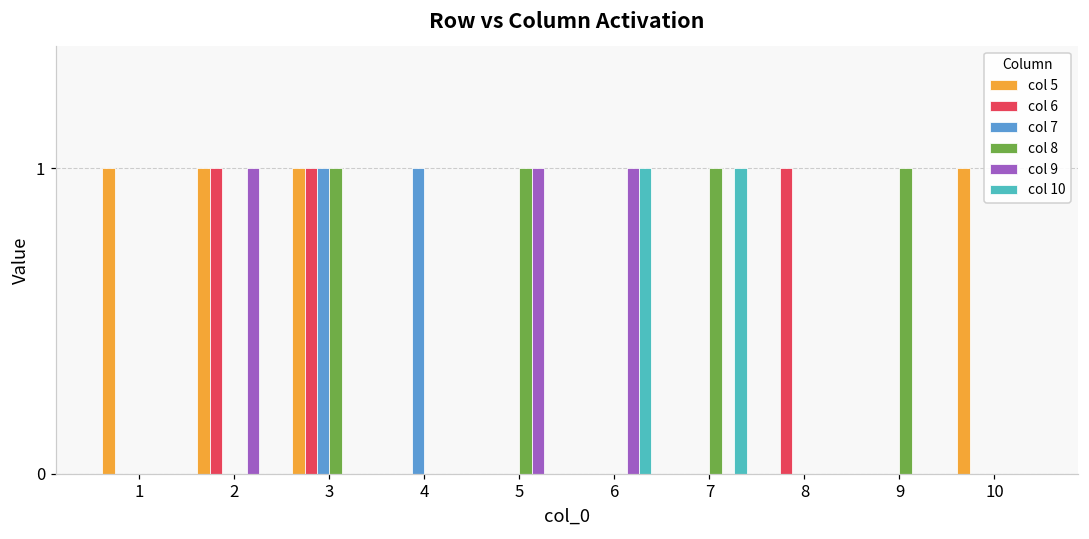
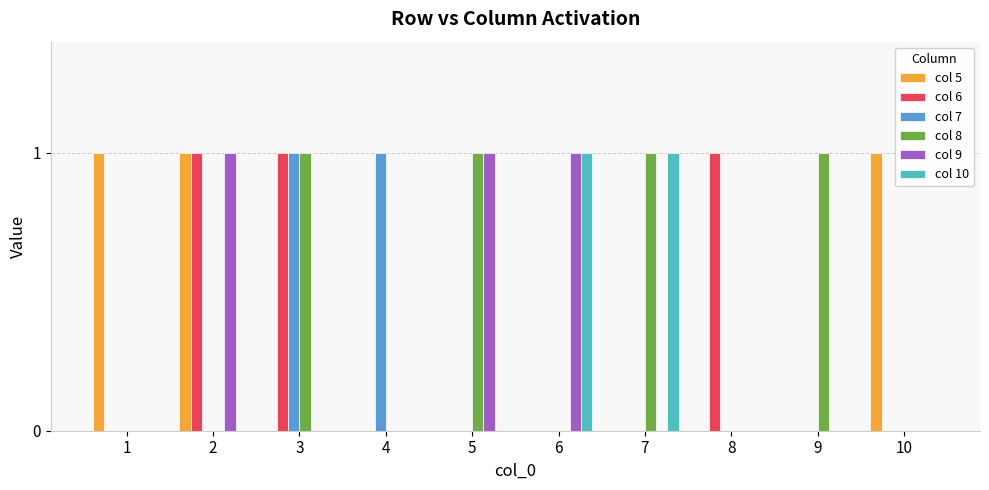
  {
    "col 5": {
      "1": 1,
      "2": 1,
-     "3": 1,
+     "3": 0,
      "4": 0,
      "5": 0,
      "6": 0,
      "7": 0,
      "8": 0,
      "9": 0,
      "10": 1
    },
    "col 6": {
      "1": 0,
      "2": 1,
      "3": 1,
      "4": 0,
      "5": 0,
      "6": 0,
      "7": 0,
      "8": 1,
      "9": 0,
      "10": 0
    },
    "col 8": {
      "1": 0,
      "2": 0,
      "3": 1,
      "4": 0,
      "5": 1,
      "6": 0,
      "7": 1,
      "8": 0,
      "9": 1,
      "10": 0
    },
    "col 9": {
      "1": 0,
      "2": 1,
      "3": 0,
      "4": 0,
      "5": 1,
      "6": 1,
      "7": 0,
      "8": 0,
      "9": 0,
      "10": 0
    }
  }
